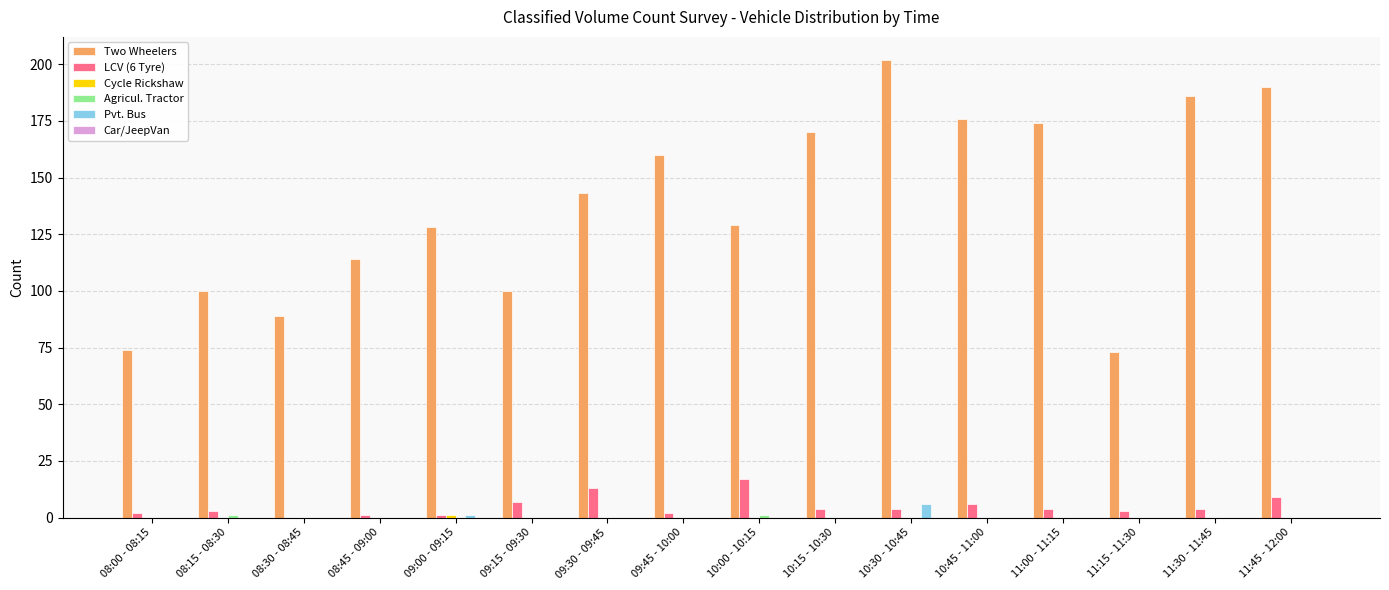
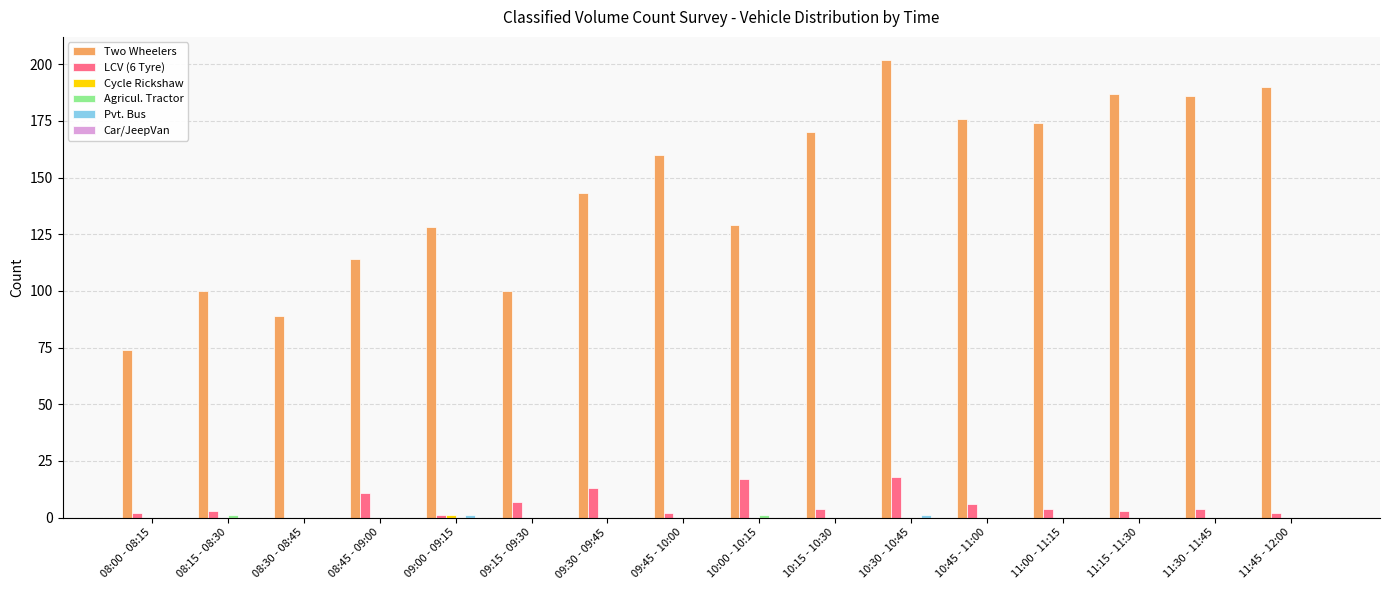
  {
    "Two Wheelers": {
      "08:00 - 08:15": 74,
      "08:15 - 08:30": 100,
      "08:30 - 08:45": 89,
      "08:45 - 09:00": 114,
      "09:00 - 09:15": 128,
      "09:15 - 09:30": 100,
      "09:30 - 09:45": 143,
      "09:45 - 10:00": 160,
      "10:00 - 10:15": 129,
      "10:15 - 10:30": 170,
      "10:30 - 10:45": 202,
      "10:45 - 11:00": 176,
      "11:00 - 11:15": 174,
-     "11:15 - 11:30": 73,
+     "11:15 - 11:30": 187,
      "11:30 - 11:45": 186,
      "11:45 - 12:00": 190
    },
    "LCV (6 Tyre)": {
      "08:00 - 08:15": 2,
      "08:15 - 08:30": 3,
      "08:30 - 08:45": 0,
-     "08:45 - 09:00": 1,
+     "08:45 - 09:00": 11,
      "09:15 - 09:30": 7,
      "09:30 - 09:45": 13,
      "09:45 - 10:00": 2,
      "10:00 - 10:15": 17,
      "10:15 - 10:30": 4,
-     "10:30 - 10:45": 4,
+     "10:30 - 10:45": 18,
      "10:45 - 11:00": 6,
      "11:00 - 11:15": 4,
      "11:15 - 11:30": 3,
      "11:30 - 11:45": 4,
-     "11:45 - 12:00": 9
+     "11:45 - 12:00": 2
    },
    "Cycle Rickshaw": {
      "08:00 - 08:15": 0,
      "08:15 - 08:30": 0,
      "08:30 - 08:45": 0,
      "08:45 - 09:00": 0,
      "09:15 - 09:30": 0,
      "09:30 - 09:45": 0,
      "09:45 - 10:00": 0,
      "10:00 - 10:15": 0,
      "10:15 - 10:30": 0,
      "10:30 - 10:45": 0,
      "10:45 - 11:00": 0,
      "11:00 - 11:15": 0,
      "11:15 - 11:30": 0,
      "11:30 - 11:45": 0,
      "11:45 - 12:00": 0
    },
    "Agricul. Tractor": {
      "08:00 - 08:15": 0,
      "08:30 - 08:45": 0,
      "08:45 - 09:00": 0,
      "09:00 - 09:15": 0,
      "09:15 - 09:30": 0,
      "09:30 - 09:45": 0,
      "09:45 - 10:00": 0,
      "10:15 - 10:30": 0,
      "10:30 - 10:45": 0,
      "10:45 - 11:00": 0,
      "11:00 - 11:15": 0,
      "11:15 - 11:30": 0,
      "11:30 - 11:45": 0,
      "11:45 - 12:00": 0
    },
    "Pvt. Bus": {
      "08:00 - 08:15": 0,
      "08:15 - 08:30": 0,
      "08:30 - 08:45": 0,
      "08:45 - 09:00": 0,
      "09:15 - 09:30": 0,
      "09:30 - 09:45": 0,
      "09:45 - 10:00": 0,
      "10:00 - 10:15": 0,
      "10:15 - 10:30": 0,
-     "10:30 - 10:45": 6,
+     "10:30 - 10:45": 1,
      "10:45 - 11:00": 0,
      "11:00 - 11:15": 0,
      "11:15 - 11:30": 0,
      "11:30 - 11:45": 0,
      "11:45 - 12:00": 0
    },
    "Car/JeepVan": {
      "08:00 - 08:15": 0,
      "08:15 - 08:30": 0,
      "08:30 - 08:45": 0,
      "08:45 - 09:00": 0,
      "09:00 - 09:15": 0,
      "09:15 - 09:30": 0,
      "09:30 - 09:45": 0,
      "09:45 - 10:00": 0,
      "10:00 - 10:15": 0,
      "10:15 - 10:30": 0,
      "10:30 - 10:45": 0,
      "10:45 - 11:00": 0,
      "11:00 - 11:15": 0,
      "11:15 - 11:30": 0,
      "11:30 - 11:45": 0,
      "11:45 - 12:00": 0
    }
  }
